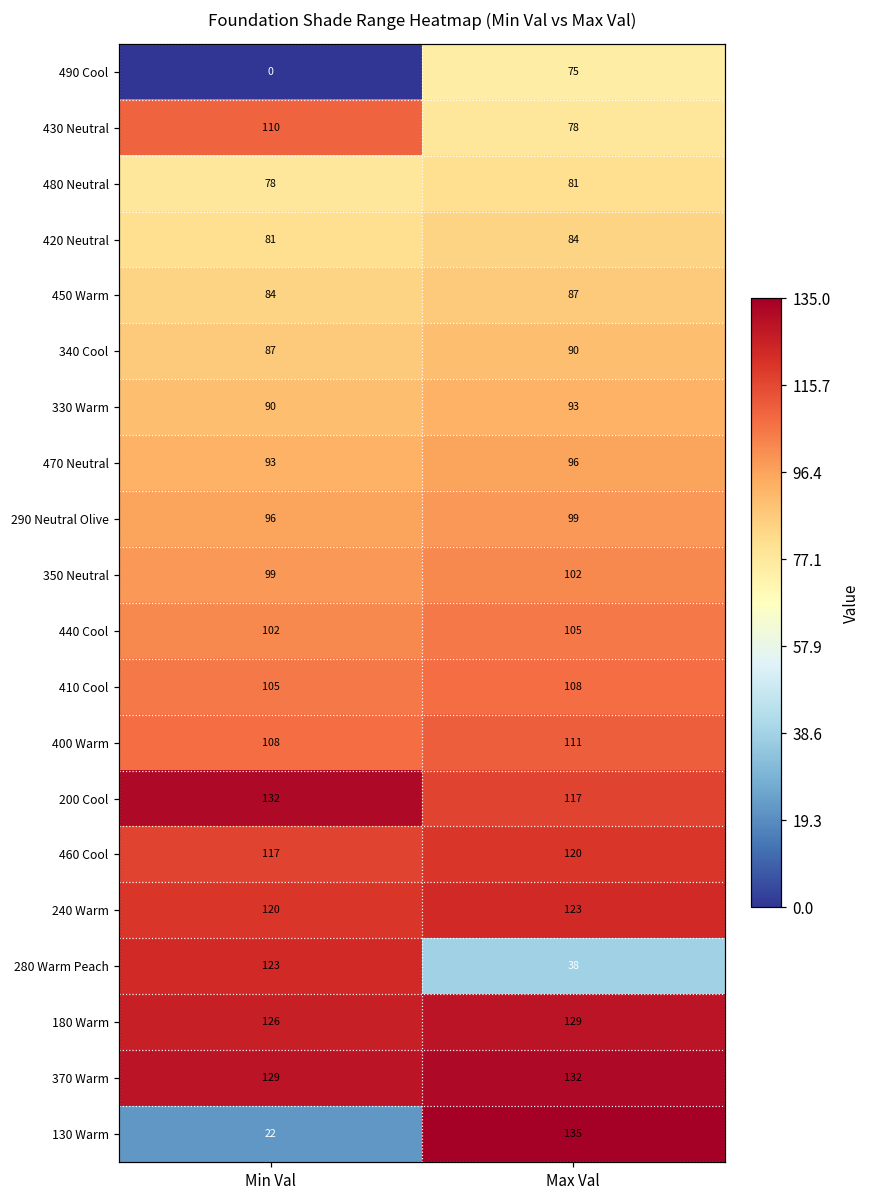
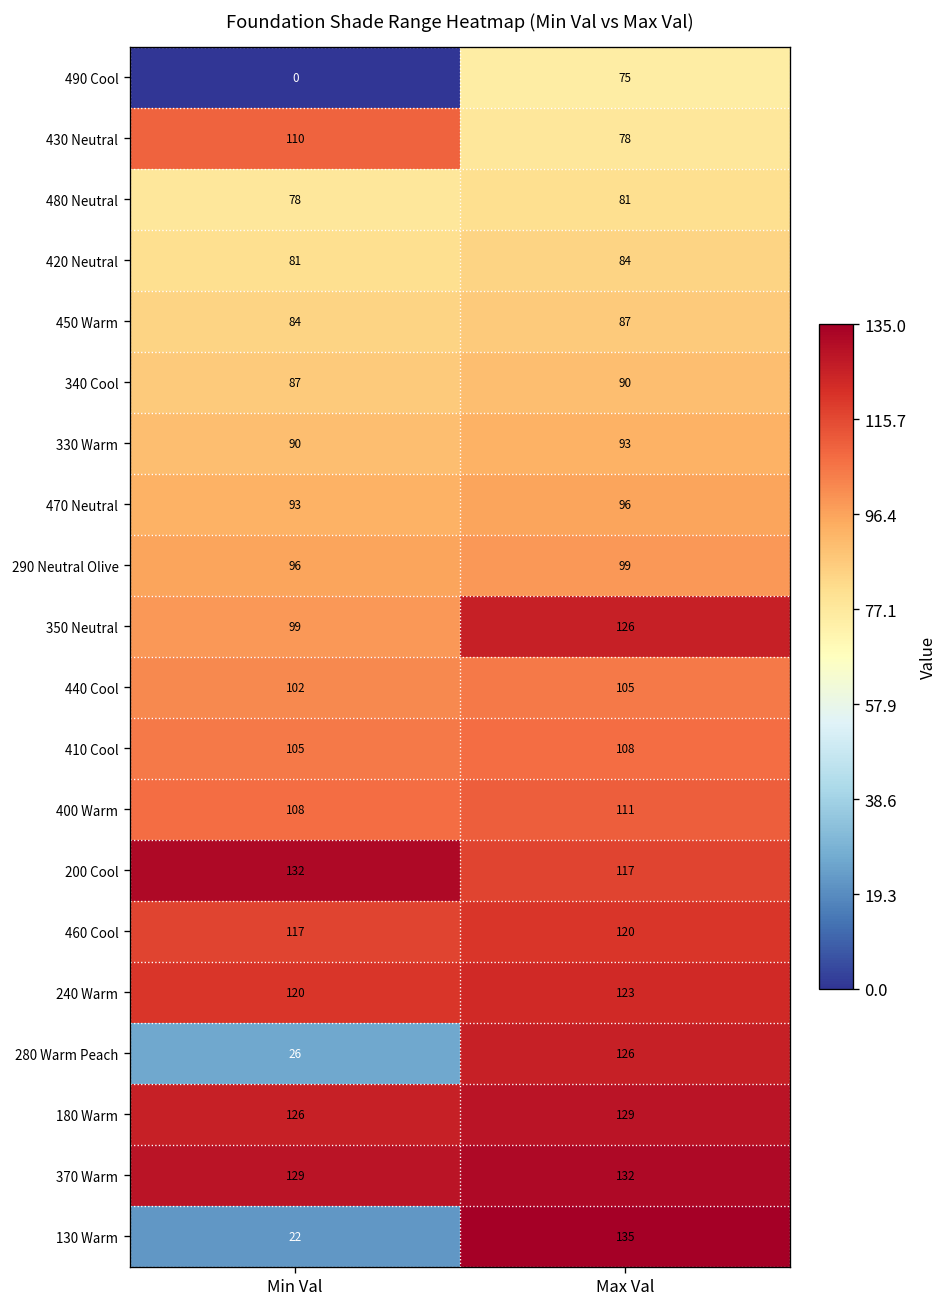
  {
    "490 Cool": {
      "Min Val": 0,
      "Max Val": 75
    },
    "430 Neutral": {
      "Min Val": 110,
      "Max Val": 78
    },
    "480 Neutral": {
      "Min Val": 78,
      "Max Val": 81
    },
    "420 Neutral": {
      "Min Val": 81,
      "Max Val": 84
    },
    "450 Warm": {
      "Min Val": 84,
      "Max Val": 87
    },
    "340 Cool": {
      "Min Val": 87,
      "Max Val": 90
    },
    "330 Warm": {
      "Min Val": 90,
      "Max Val": 93
    },
    "470 Neutral": {
      "Min Val": 93,
      "Max Val": 96
    },
    "290 Neutral Olive": {
      "Min Val": 96,
      "Max Val": 99
    },
    "350 Neutral": {
      "Min Val": 99,
-     "Max Val": 102
+     "Max Val": 126
    },
    "440 Cool": {
      "Min Val": 102,
      "Max Val": 105
    },
    "410 Cool": {
      "Min Val": 105,
      "Max Val": 108
    },
    "400 Warm": {
      "Min Val": 108,
      "Max Val": 111
    },
    "200 Cool": {
      "Min Val": 132,
      "Max Val": 117
    },
    "460 Cool": {
      "Min Val": 117,
      "Max Val": 120
    },
    "240 Warm": {
      "Min Val": 120,
      "Max Val": 123
    },
    "280 Warm Peach": {
-     "Min Val": 123,
-     "Max Val": 38
+     "Min Val": 26,
+     "Max Val": 126
    },
    "180 Warm": {
      "Min Val": 126,
      "Max Val": 129
    },
    "370 Warm": {
      "Min Val": 129,
      "Max Val": 132
    },
    "130 Warm": {
      "Min Val": 22,
      "Max Val": 135
    }
  }
